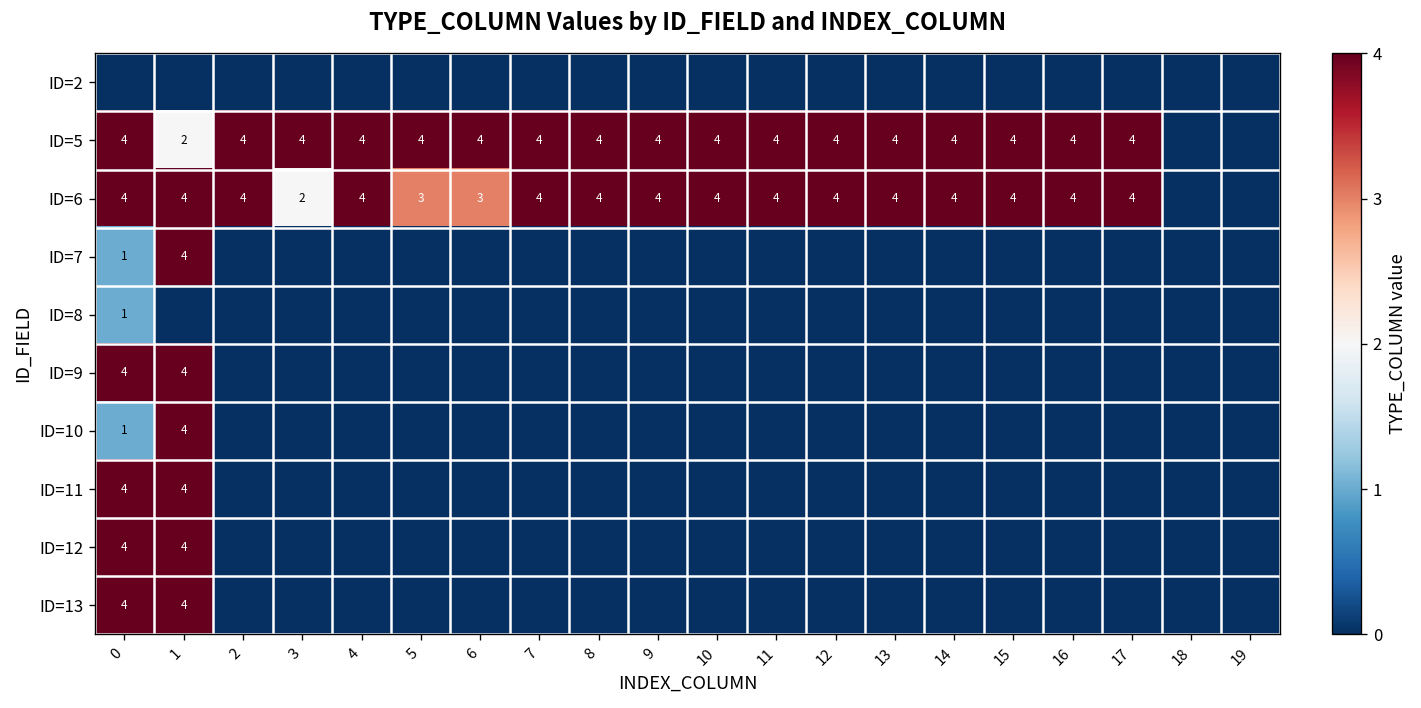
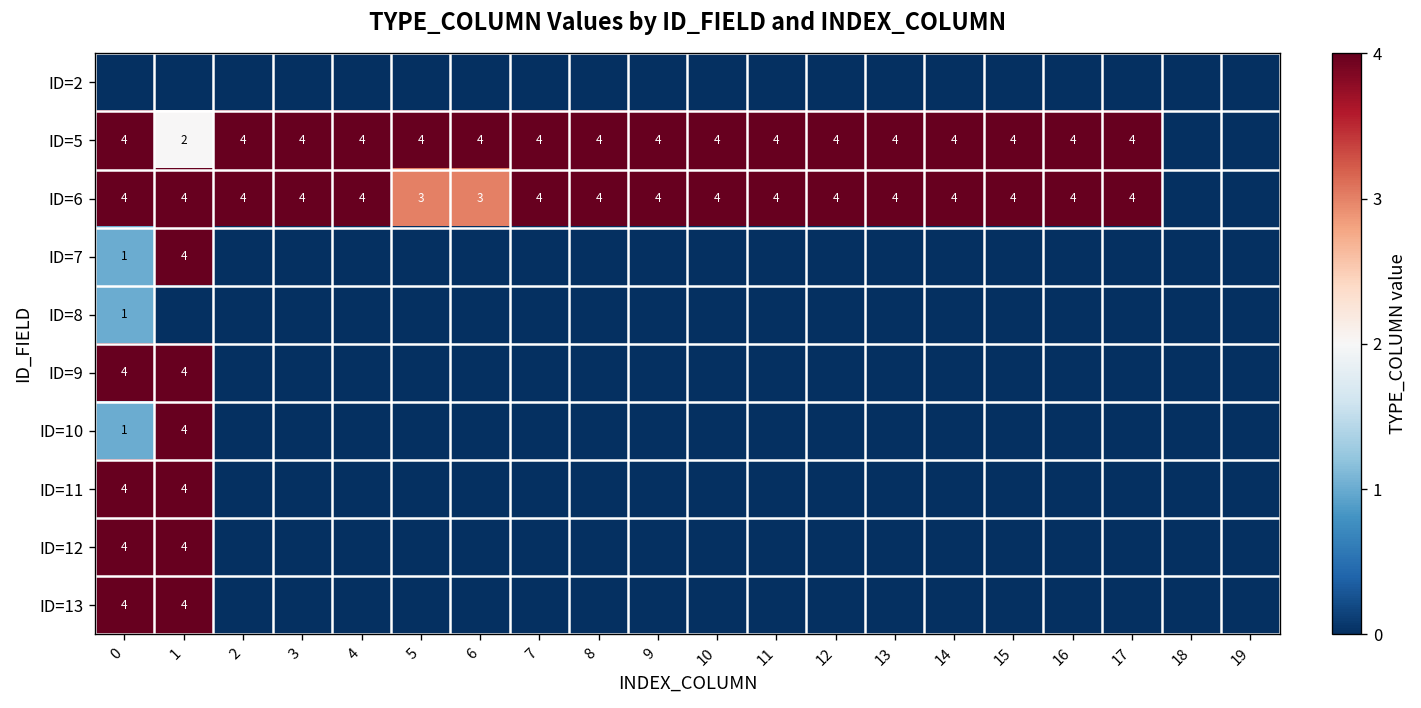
  {
    "ID=5": {
      "0": 4,
      "1": 2,
      "2": 4,
      "3": 4,
      "4": 4,
      "5": 4,
      "6": 4,
      "7": 4,
      "8": 4,
      "9": 4,
      "10": 4,
      "11": 4,
      "12": 4,
      "13": 4,
      "14": 4,
      "15": 4,
      "16": 4,
      "17": 4
    },
    "ID=6": {
      "0": 4,
      "1": 4,
      "2": 4,
-     "3": 2,
+     "3": 4,
      "4": 4,
      "5": 3,
      "6": 3,
      "7": 4,
      "8": 4,
      "9": 4,
      "10": 4,
      "11": 4,
      "12": 4,
      "13": 4,
      "14": 4,
      "15": 4,
      "16": 4,
      "17": 4
    },
    "ID=7": {
      "0": 1,
      "1": 4
    },
    "ID=8": {
      "0": 1
    },
    "ID=9": {
      "0": 4,
      "1": 4
    },
    "ID=10": {
      "0": 1,
      "1": 4
    },
    "ID=11": {
      "0": 4,
      "1": 4
    },
    "ID=12": {
      "0": 4,
      "1": 4
    },
    "ID=13": {
      "0": 4,
      "1": 4
    }
  }
